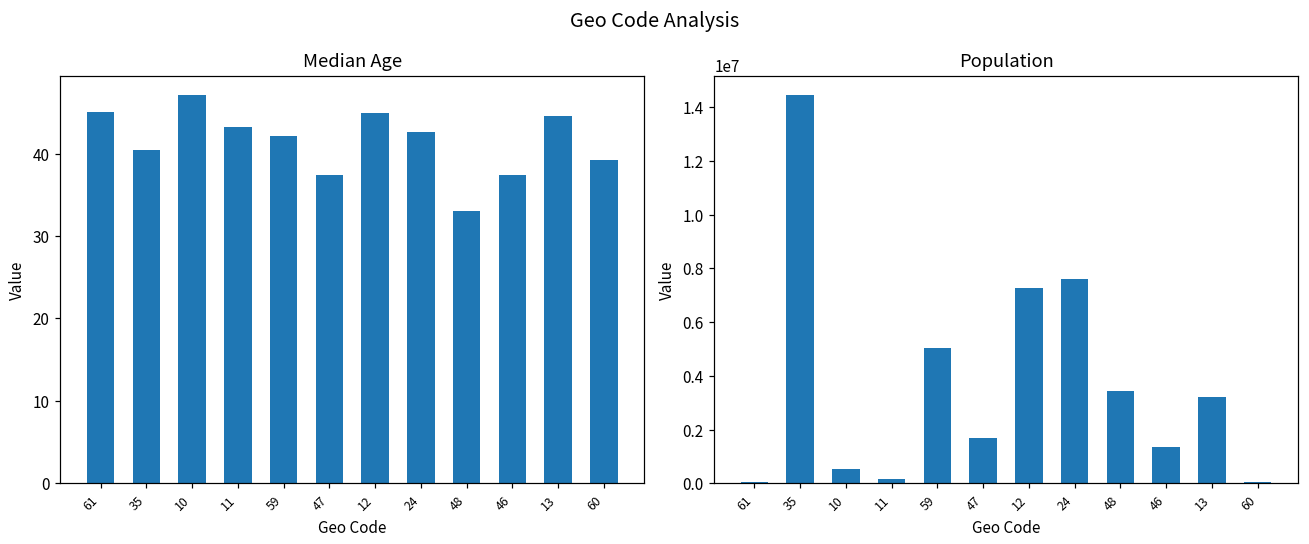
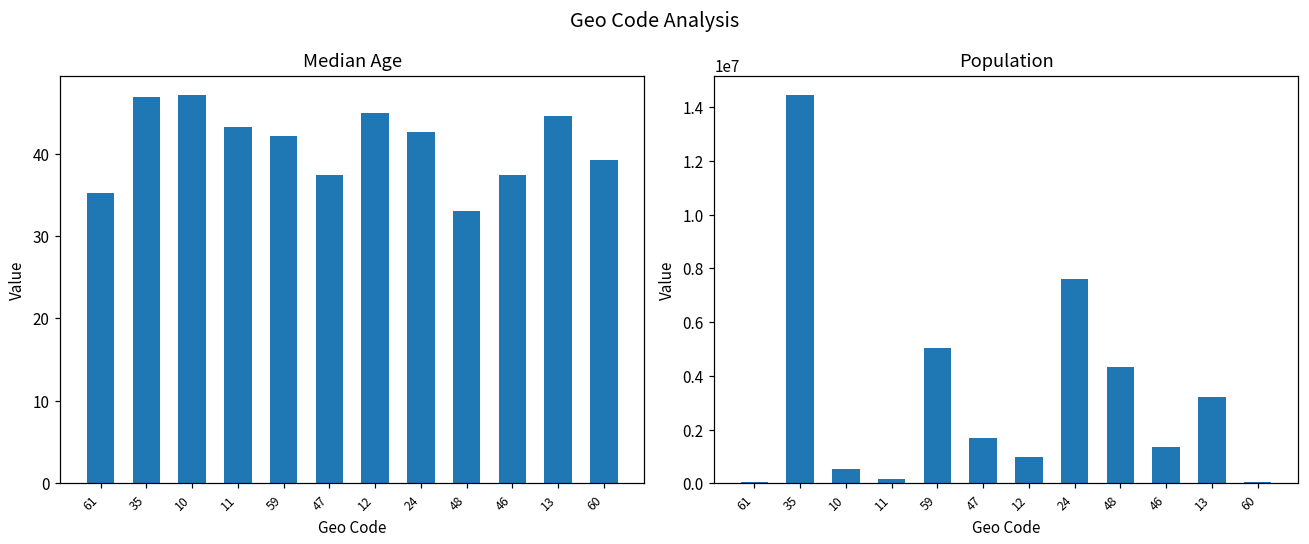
  {
    "Median Age": {
-     "61": 45,
-     "35": 40,
+     "61": 35,
+     "35": 47,
      "10": 47,
      "11": 43,
      "59": 42,
      "47": 37,
      "12": 45,
      "24": 43,
      "48": 33,
      "46": 37,
      "13": 45,
      "60": 39
    },
    "Population": {
      "35": 14400000,
      "10": 500000,
      "11": 200000,
      "59": 5000000,
      "47": 1700000,
-     "12": 7300000,
+     "12": 1000000,
      "24": 7600000,
-     "48": 3400000,
+     "48": 4300000,
      "46": 1400000,
      "13": 3200000
    }
  }
